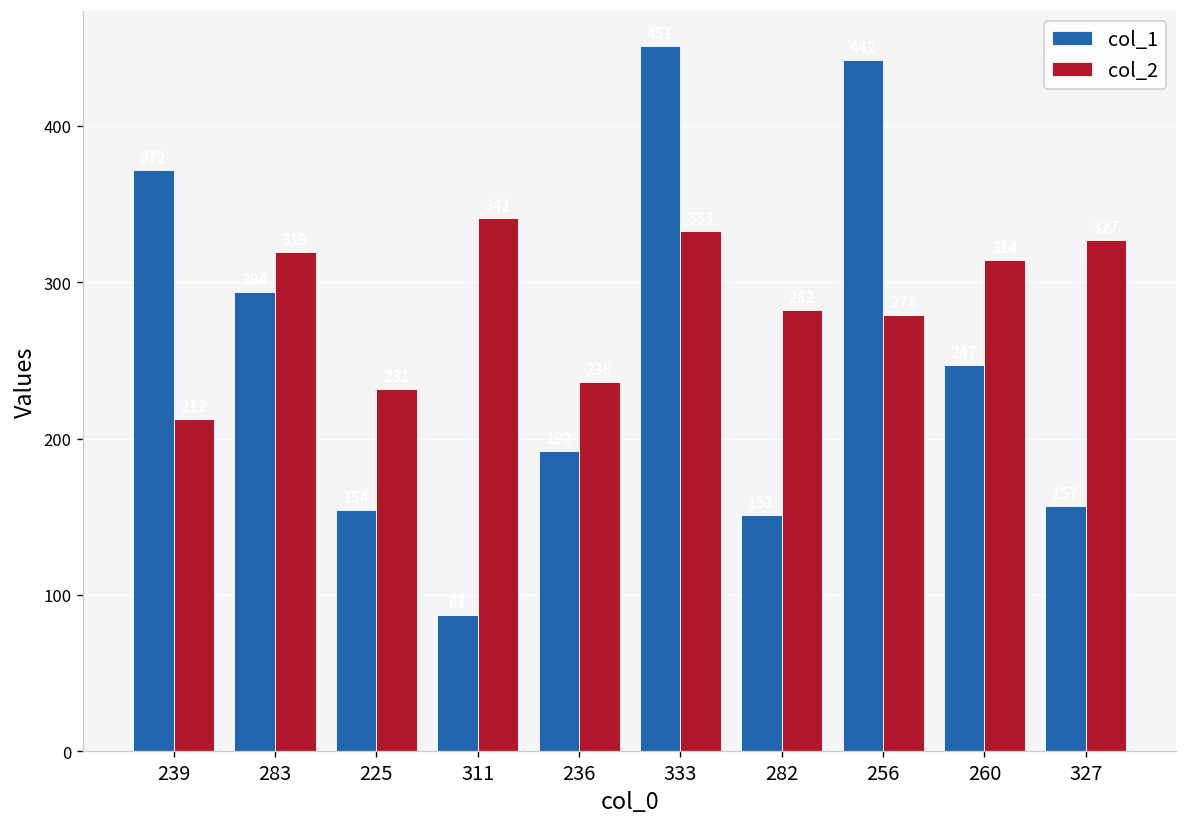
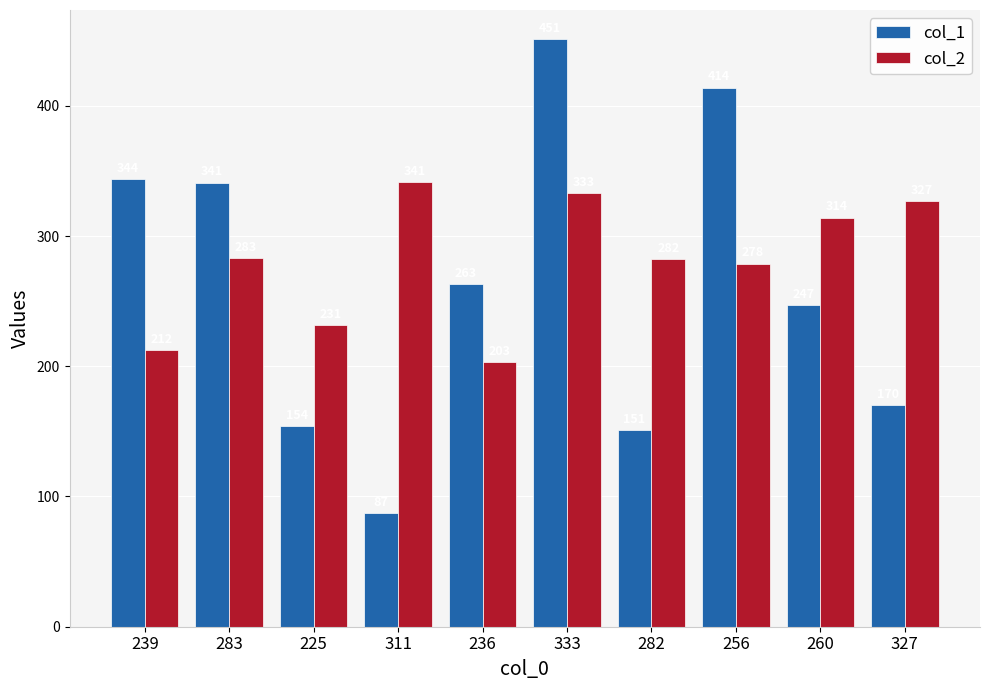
  {
    "col_1": {
-     "239": 372,
-     "283": 294,
+     "239": 344,
+     "283": 341,
      "225": 154,
      "311": 87,
-     "236": 192,
+     "236": 263,
      "333": 451,
      "282": 151,
-     "256": 442,
+     "256": 414,
      "260": 247,
-     "327": 157
+     "327": 170
    },
    "col_2": {
      "239": 212,
-     "283": 319,
+     "283": 283,
      "225": 232,
      "311": 341,
-     "236": 236,
+     "236": 203,
      "333": 333,
      "282": 282,
      "256": 279,
      "260": 314,
      "327": 327
    }
  }
